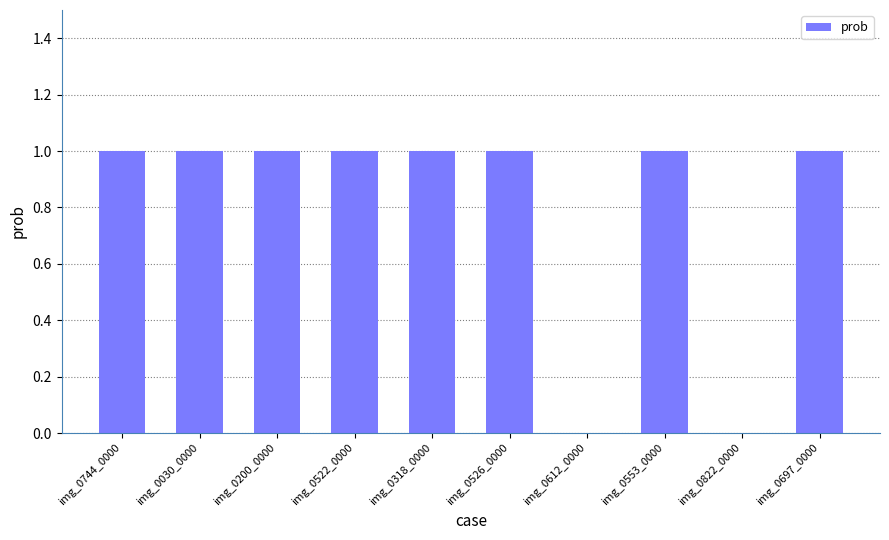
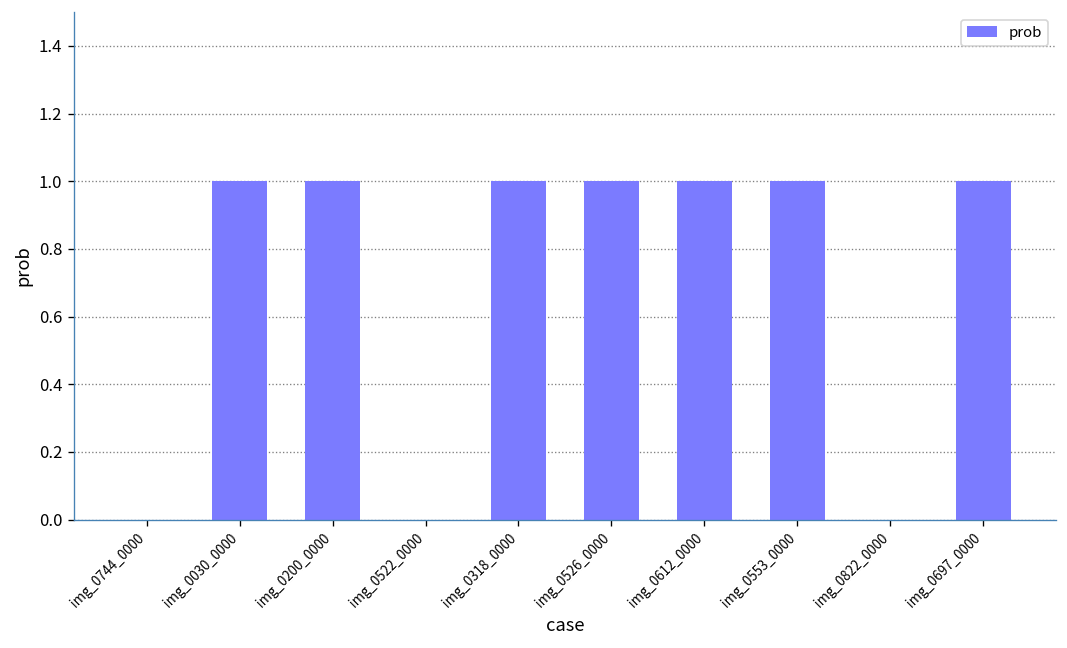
  {
-   "img_0744_0000": 1,
+   "img_0744_0000": 0,
    "img_0030_0000": 1,
    "img_0200_0000": 1,
-   "img_0522_0000": 1,
+   "img_0522_0000": 0,
    "img_0318_0000": 1,
    "img_0526_0000": 1,
-   "img_0612_0000": 0,
+   "img_0612_0000": 1,
    "img_0553_0000": 1,
    "img_0822_0000": 0,
    "img_0697_0000": 1
  }
